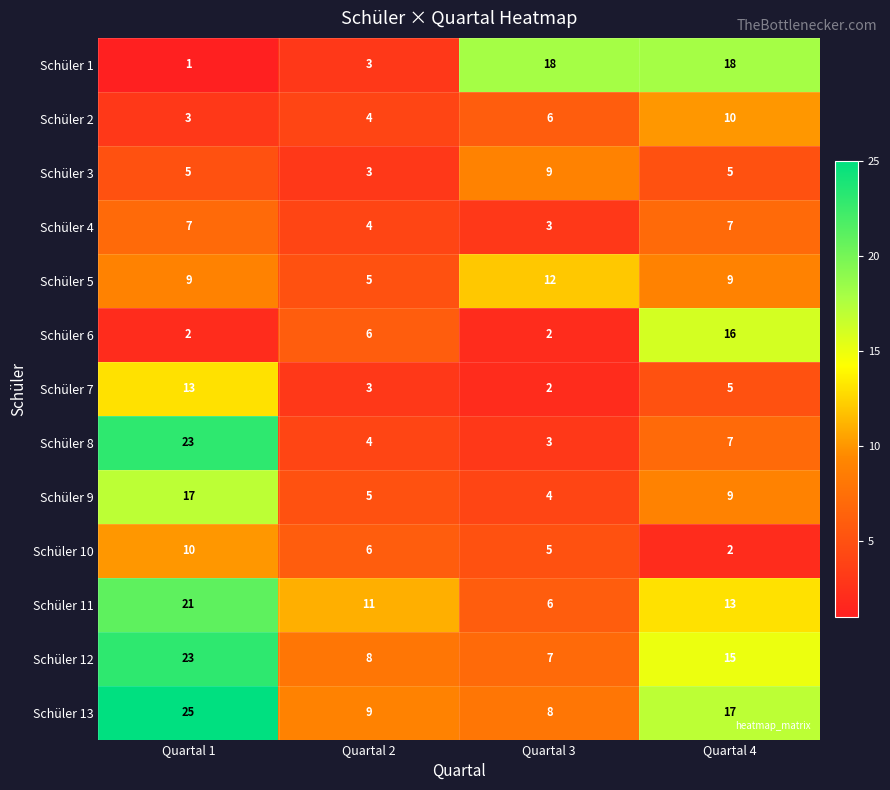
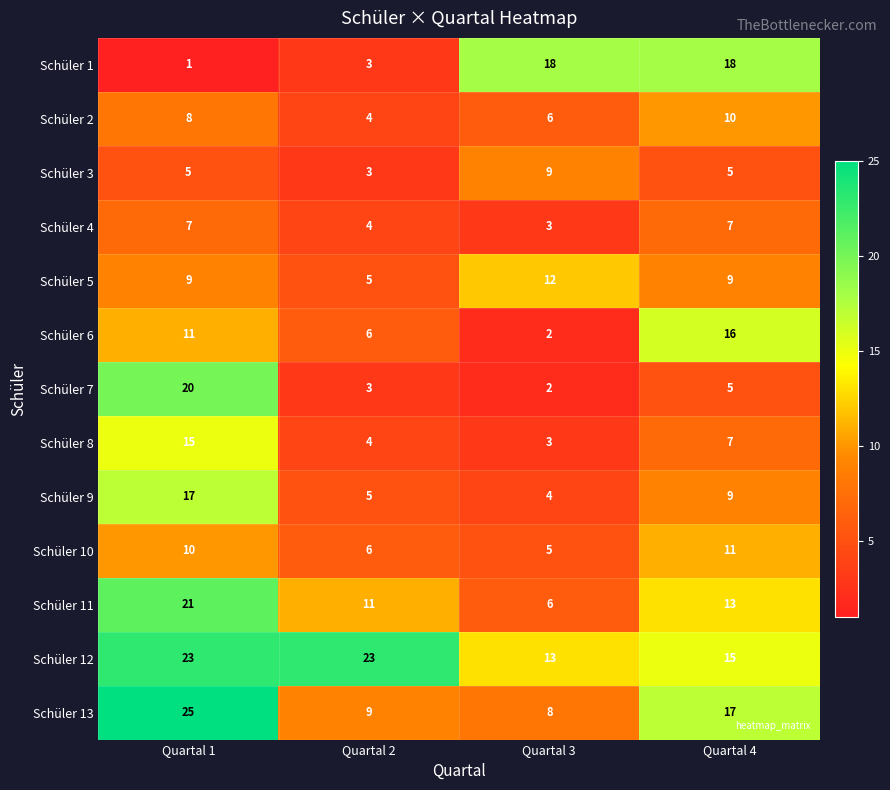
  {
    "Schüler 1": {
      "Quartal 1": 1,
      "Quartal 2": 3,
      "Quartal 3": 18,
      "Quartal 4": 18
    },
    "Schüler 2": {
-     "Quartal 1": 3,
+     "Quartal 1": 8,
      "Quartal 2": 4,
      "Quartal 3": 6,
      "Quartal 4": 10
    },
    "Schüler 3": {
      "Quartal 1": 5,
      "Quartal 2": 3,
      "Quartal 3": 9,
      "Quartal 4": 5
    },
    "Schüler 4": {
      "Quartal 1": 7,
      "Quartal 2": 4,
      "Quartal 3": 3,
      "Quartal 4": 7
    },
    "Schüler 5": {
      "Quartal 1": 9,
      "Quartal 2": 5,
      "Quartal 3": 12,
      "Quartal 4": 9
    },
    "Schüler 6": {
-     "Quartal 1": 2,
+     "Quartal 1": 11,
      "Quartal 2": 6,
      "Quartal 3": 2,
      "Quartal 4": 16
    },
    "Schüler 7": {
-     "Quartal 1": 13,
+     "Quartal 1": 20,
      "Quartal 2": 3,
      "Quartal 3": 2,
      "Quartal 4": 5
    },
    "Schüler 8": {
-     "Quartal 1": 23,
+     "Quartal 1": 15,
      "Quartal 2": 4,
      "Quartal 3": 3,
      "Quartal 4": 7
    },
    "Schüler 9": {
      "Quartal 1": 17,
      "Quartal 2": 5,
      "Quartal 3": 4,
      "Quartal 4": 9
    },
    "Schüler 10": {
      "Quartal 1": 10,
      "Quartal 2": 6,
      "Quartal 3": 5,
-     "Quartal 4": 2
+     "Quartal 4": 11
    },
    "Schüler 11": {
      "Quartal 1": 21,
      "Quartal 2": 11,
      "Quartal 3": 6,
      "Quartal 4": 13
    },
    "Schüler 12": {
      "Quartal 1": 23,
-     "Quartal 2": 8,
-     "Quartal 3": 7,
+     "Quartal 2": 23,
+     "Quartal 3": 13,
      "Quartal 4": 15
    },
    "Schüler 13": {
      "Quartal 1": 25,
      "Quartal 2": 9,
      "Quartal 3": 8
    }
  }
